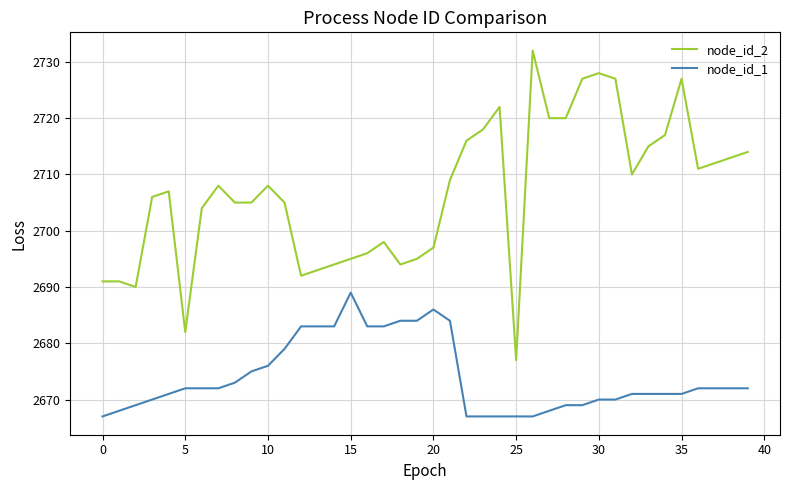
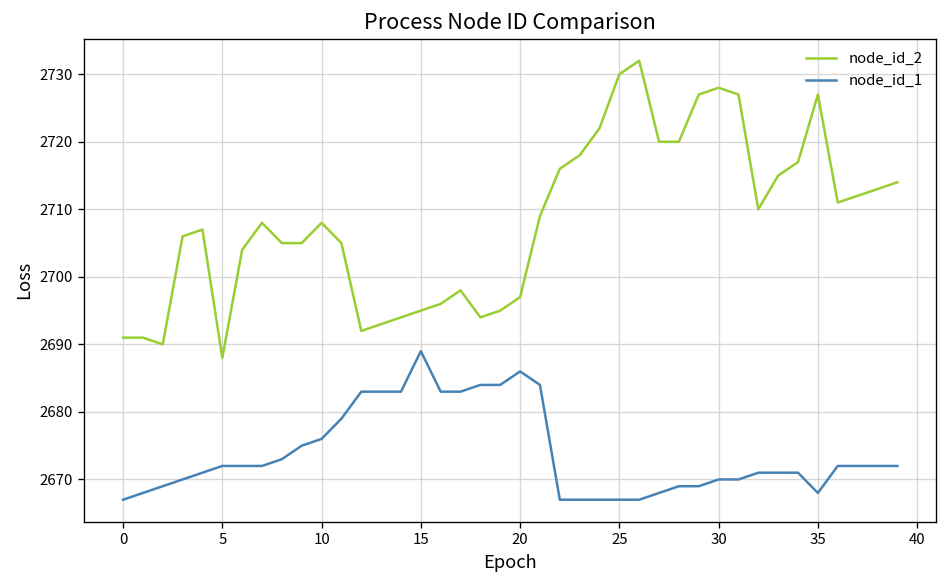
  {
    "node_id_2": {
      "0": 2691,
-     "5": 2682,
+     "5": 2688,
      "10": 2708,
      "15": 2695,
      "20": 2697,
-     "25": 2677,
+     "25": 2730,
      "30": 2728,
      "35": 2727
    },
    "node_id_1": {
      "0": 2667,
      "5": 2672,
      "10": 2676,
      "15": 2689,
      "20": 2686,
      "25": 2667,
      "30": 2670,
-     "35": 2671
+     "35": 2668
    }
  }
